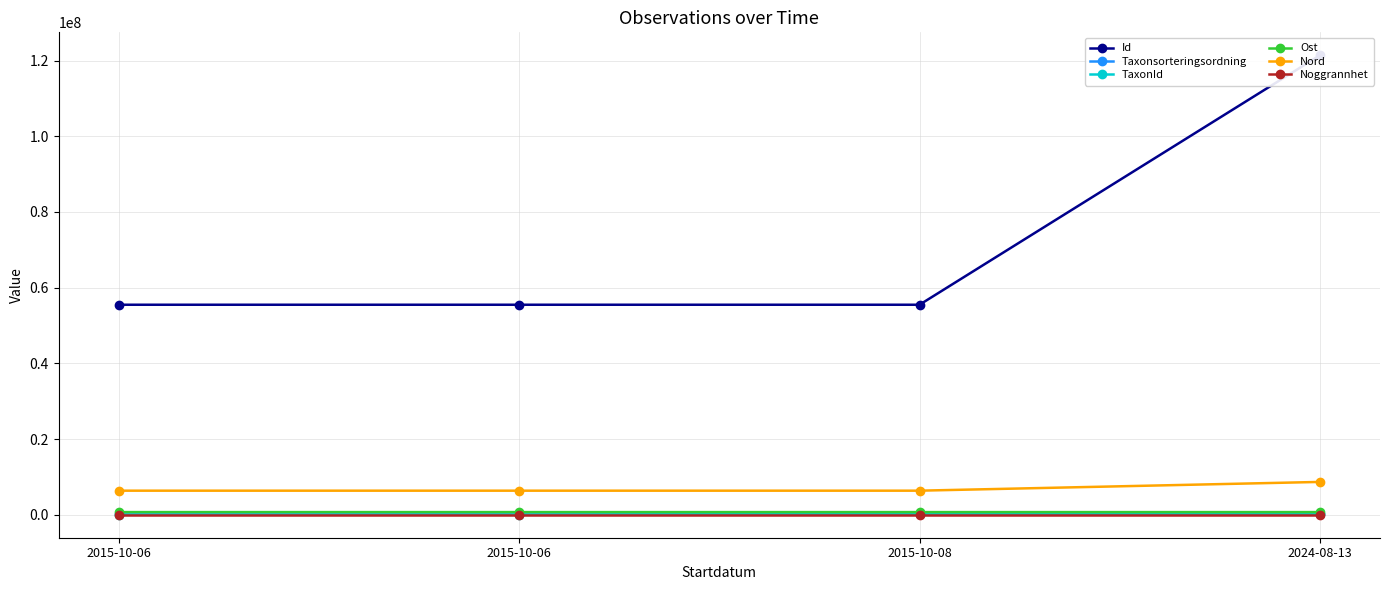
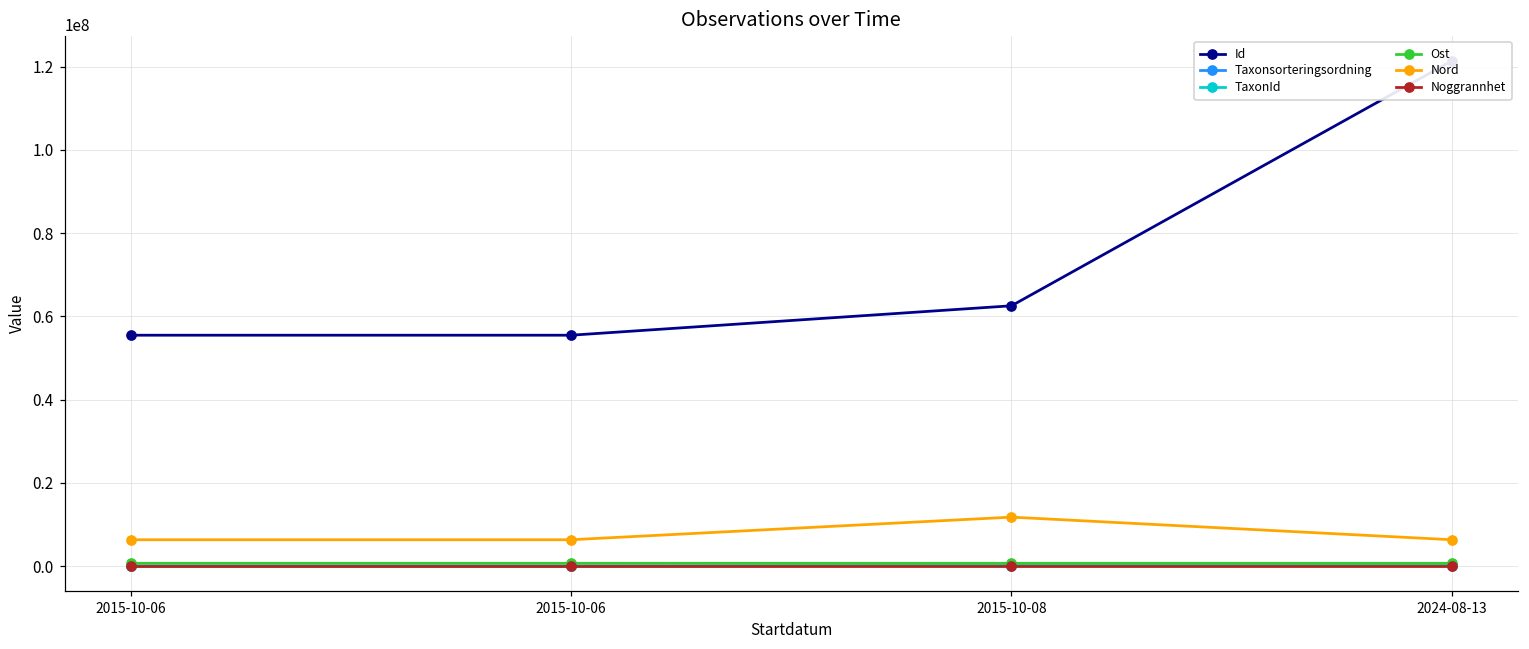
  {
    "Id": {
-     "2015-10-08": 55000000
+     "2015-10-08": 63000000
    },
    "Nord": {
-     "2015-10-08": 6000000,
-     "2024-08-13": 9000000
+     "2015-10-08": 12000000,
+     "2024-08-13": 6000000
    }
  }
